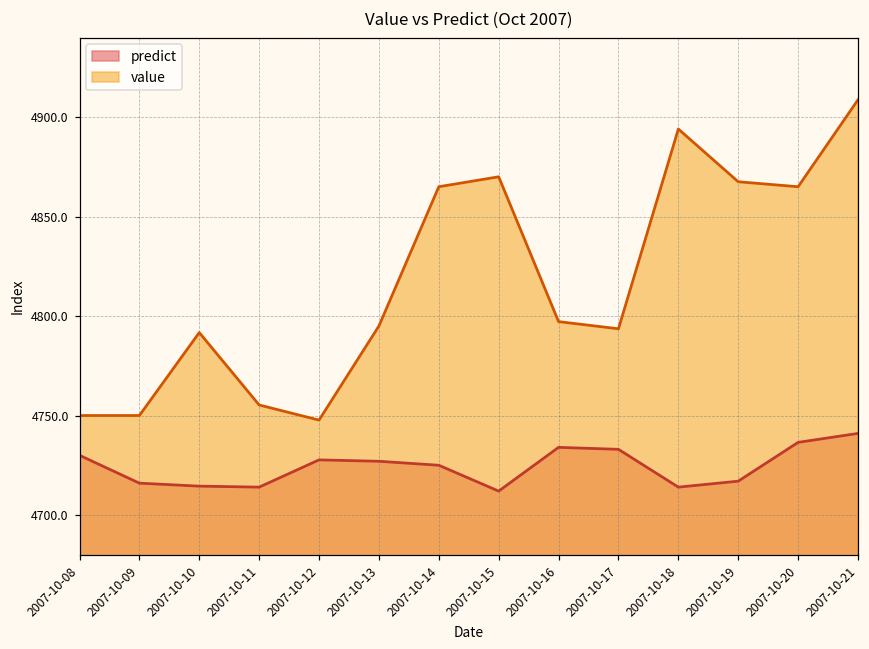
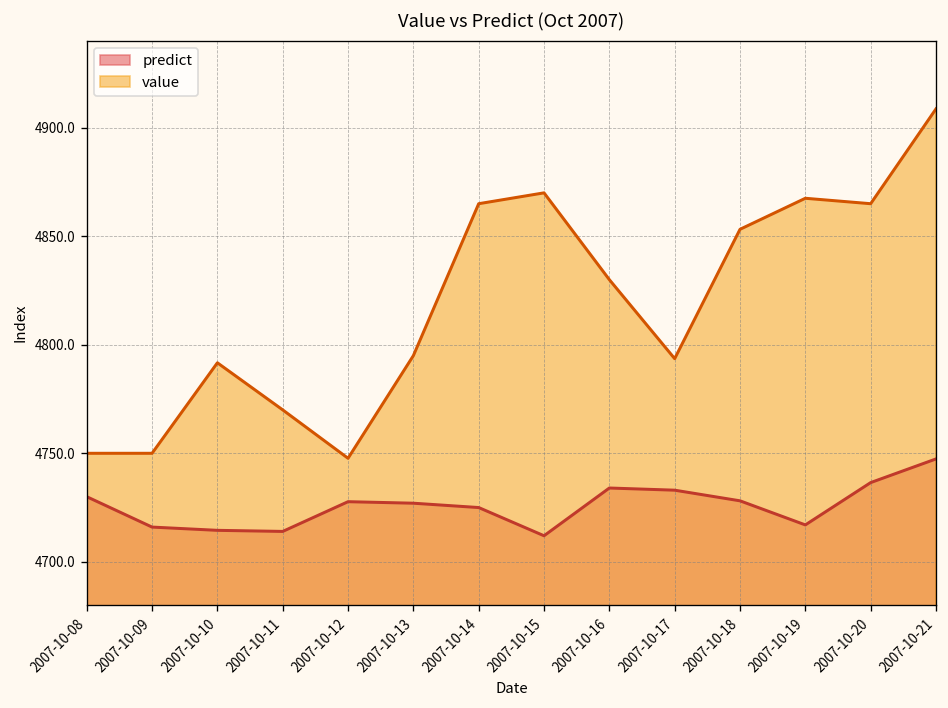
  {
    "predict": {
      "2007-10-08": 4730,
      "2007-10-09": 4716,
      "2007-10-10": 4715,
      "2007-10-11": 4714,
      "2007-10-12": 4728,
      "2007-10-13": 4727,
      "2007-10-14": 4725,
      "2007-10-15": 4712,
      "2007-10-16": 4734,
      "2007-10-17": 4733,
-     "2007-10-18": 4714,
+     "2007-10-18": 4728,
      "2007-10-19": 4717,
      "2007-10-20": 4737,
-     "2007-10-21": 4741
+     "2007-10-21": 4747
    },
    "value": {
      "2007-10-08": 4750,
      "2007-10-09": 4750,
      "2007-10-10": 4792,
-     "2007-10-11": 4755,
+     "2007-10-11": 4770,
      "2007-10-12": 4748,
      "2007-10-13": 4795,
      "2007-10-14": 4865,
      "2007-10-15": 4870,
-     "2007-10-16": 4797,
+     "2007-10-16": 4830,
      "2007-10-17": 4794,
-     "2007-10-18": 4894,
+     "2007-10-18": 4853,
      "2007-10-19": 4868,
      "2007-10-20": 4865,
      "2007-10-21": 4909
    }
  }
